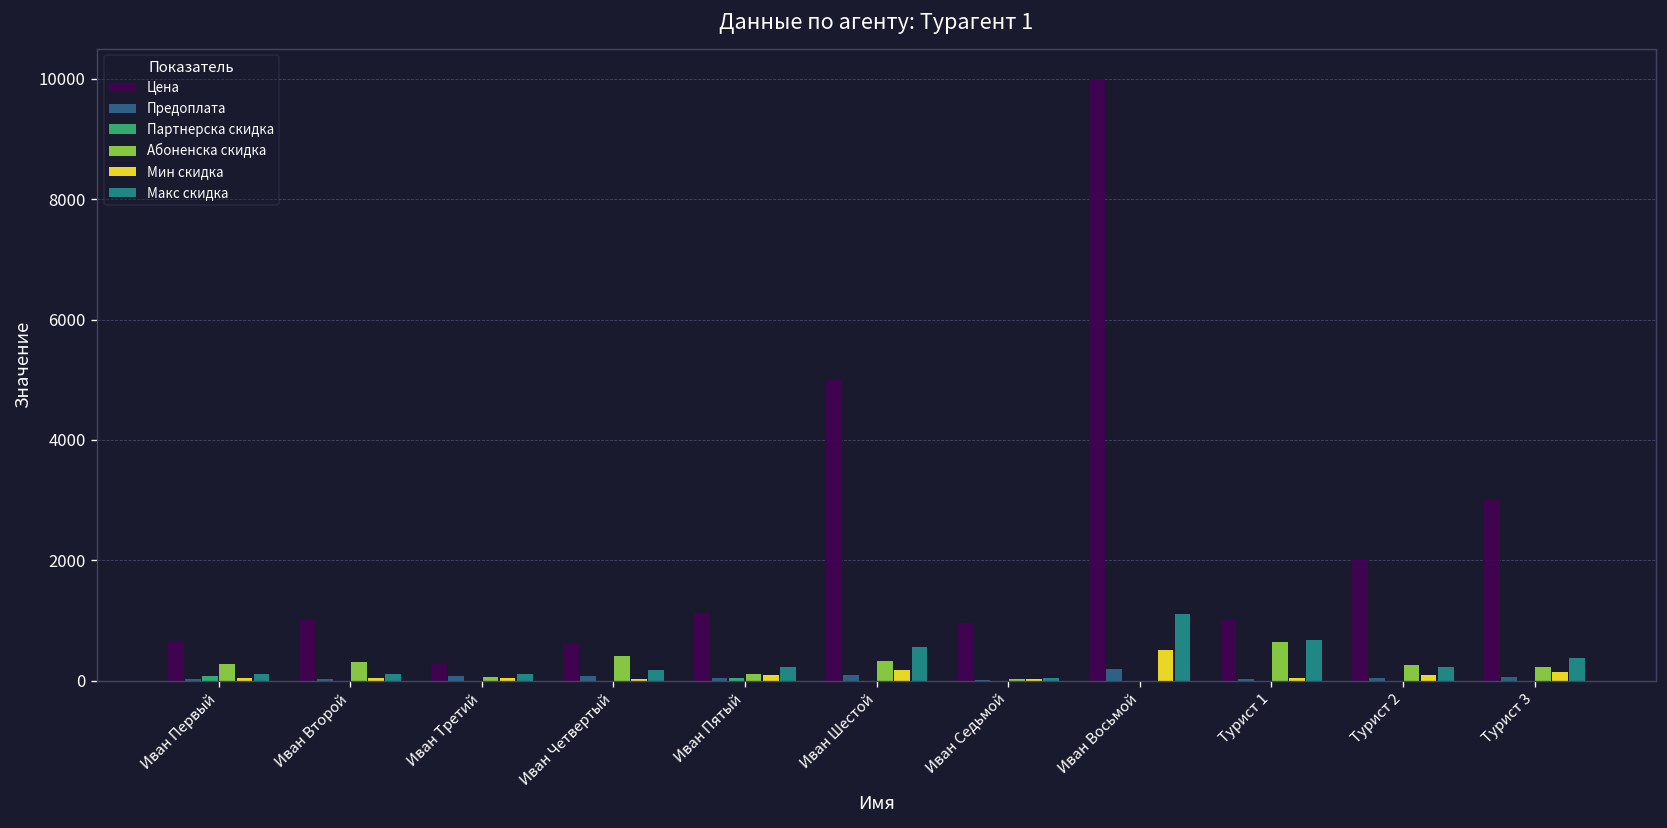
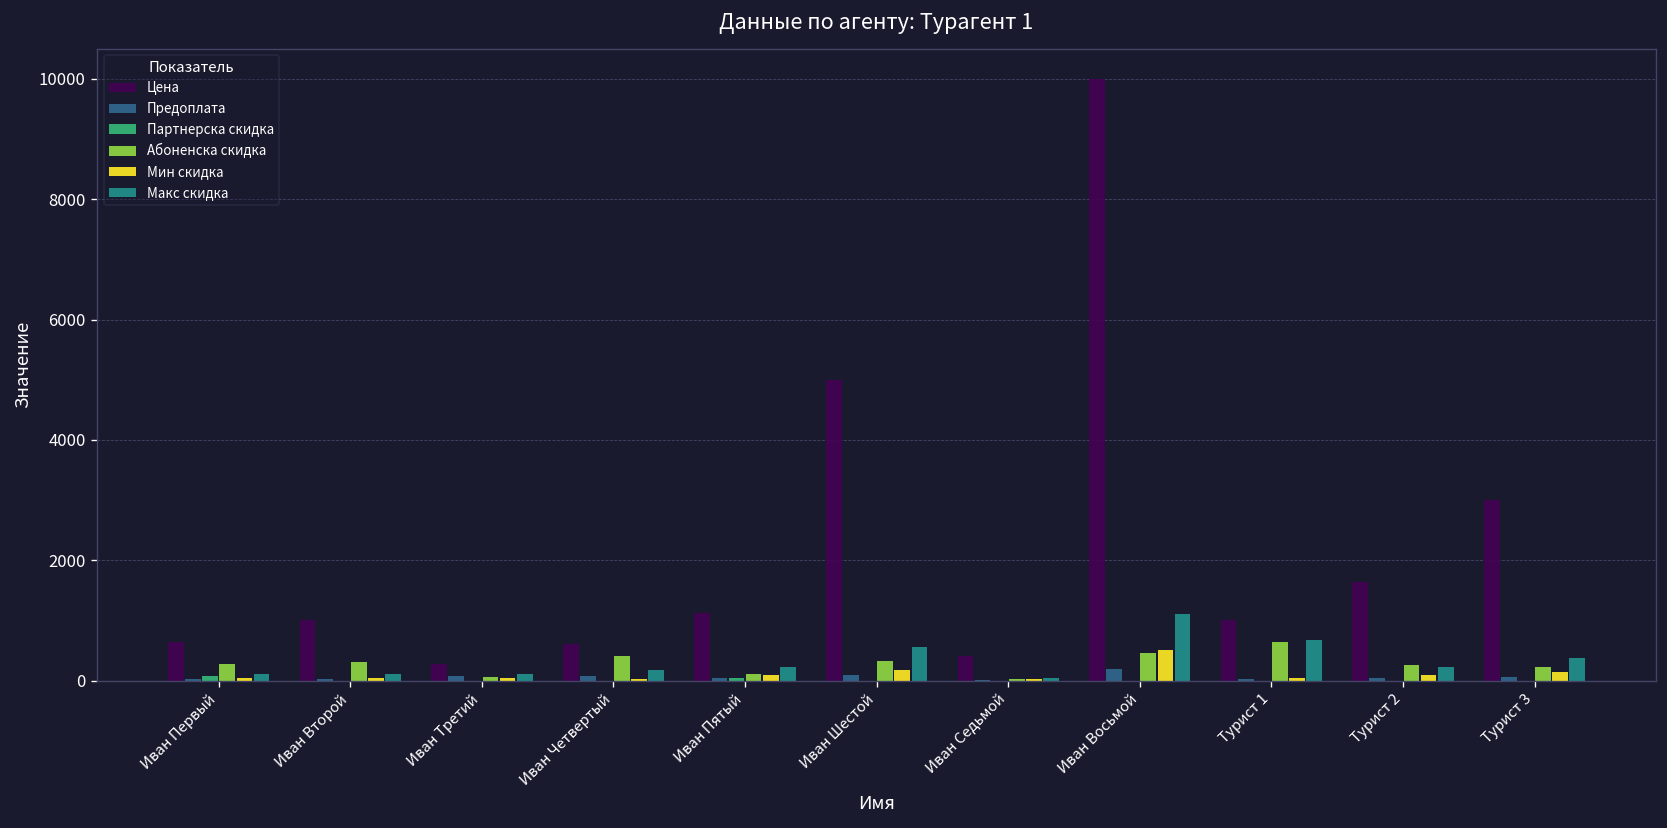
  {
    "Цена": {
      "Иван Первый": 600,
      "Иван Второй": 1000,
      "Иван Третий": 300,
      "Иван Четвертый": 600,
      "Иван Пятый": 1100,
      "Иван Шестой": 5000,
-     "Иван Седьмой": 1000,
+     "Иван Седьмой": 400,
      "Иван Восьмой": 10000,
      "Турист 1": 1000,
-     "Турист 2": 2000,
+     "Турист 2": 1600,
      "Турист 3": 3000
    },
    "Абоненска скидка": {
      "Иван Первый": 300,
      "Иван Второй": 300,
      "Иван Третий": 100,
      "Иван Четвертый": 400,
      "Иван Пятый": 100,
      "Иван Шестой": 300,
-     "Иван Восьмой": 0,
+     "Иван Восьмой": 500,
      "Турист 1": 600,
      "Турист 2": 300,
      "Турист 3": 200
    },
    "Мин скидка": {
      "Иван Первый": 100,
      "Иван Второй": 100,
      "Иван Третий": 100,
      "Иван Пятый": 100,
      "Иван Шестой": 200,
      "Иван Восьмой": 500,
      "Турист 1": 100,
      "Турист 2": 100,
      "Турист 3": 200
    }
  }
